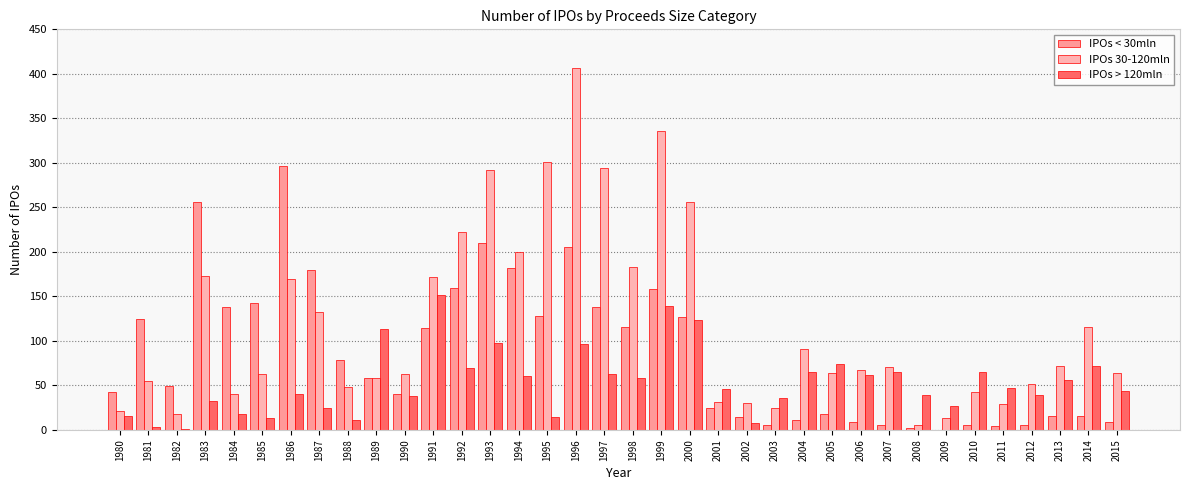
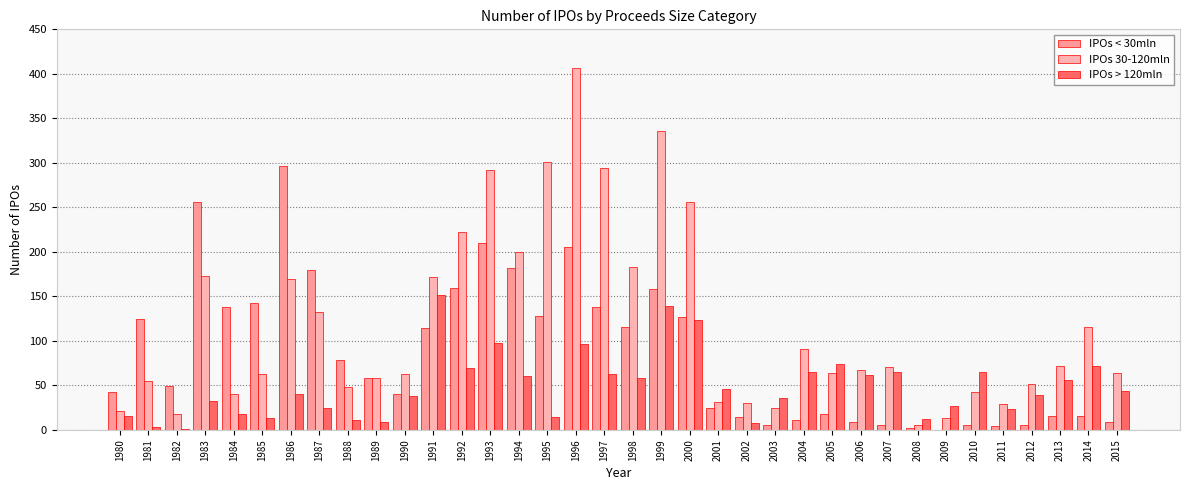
  {
    "IPOs > 120mln": {
      "1980": 20,
      "1981": 0,
      "1983": 30,
      "1984": 20,
      "1985": 10,
      "1986": 40,
      "1987": 30,
      "1988": 10,
-     "1989": 110,
+     "1989": 10,
      "1990": 40,
      "1991": 150,
      "1992": 70,
      "1993": 100,
      "1994": 60,
      "1995": 10,
      "1996": 100,
      "1997": 60,
      "1998": 60,
      "1999": 140,
      "2000": 120,
      "2001": 50,
      "2002": 10,
      "2003": 40,
      "2004": 70,
      "2005": 70,
      "2006": 60,
      "2007": 70,
-     "2008": 40,
+     "2008": 10,
      "2009": 30,
      "2010": 70,
-     "2011": 50,
+     "2011": 20,
      "2012": 40,
      "2013": 60,
      "2014": 70,
      "2015": 40
    }
  }
